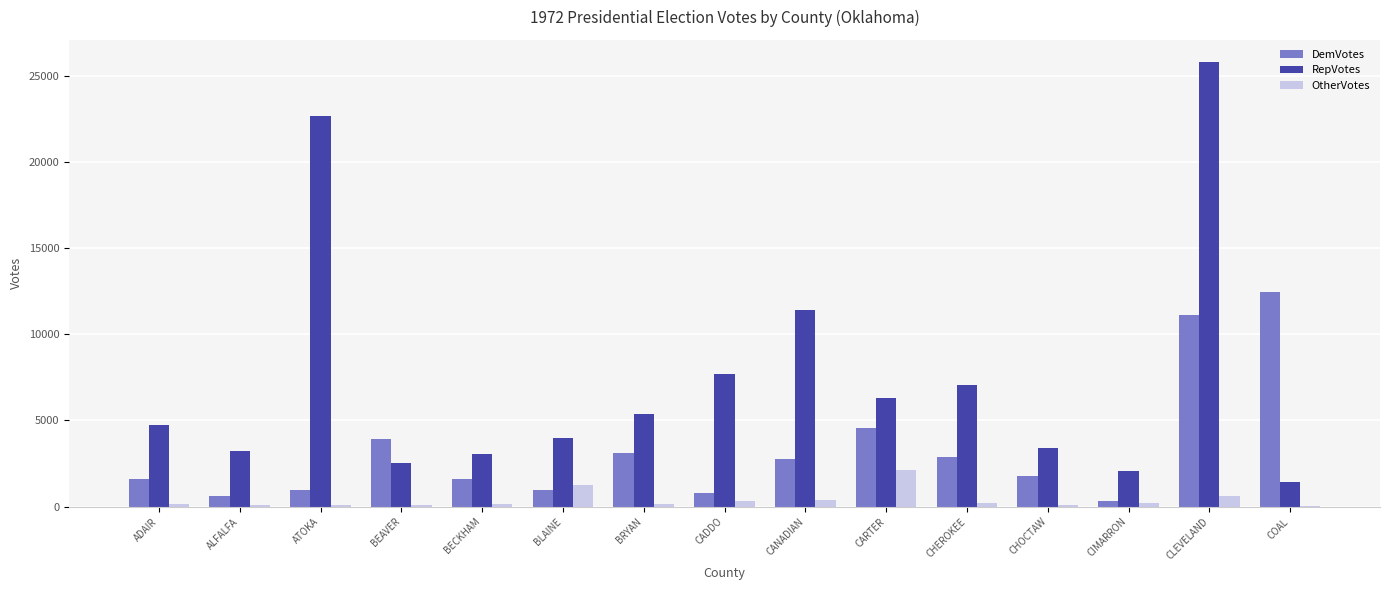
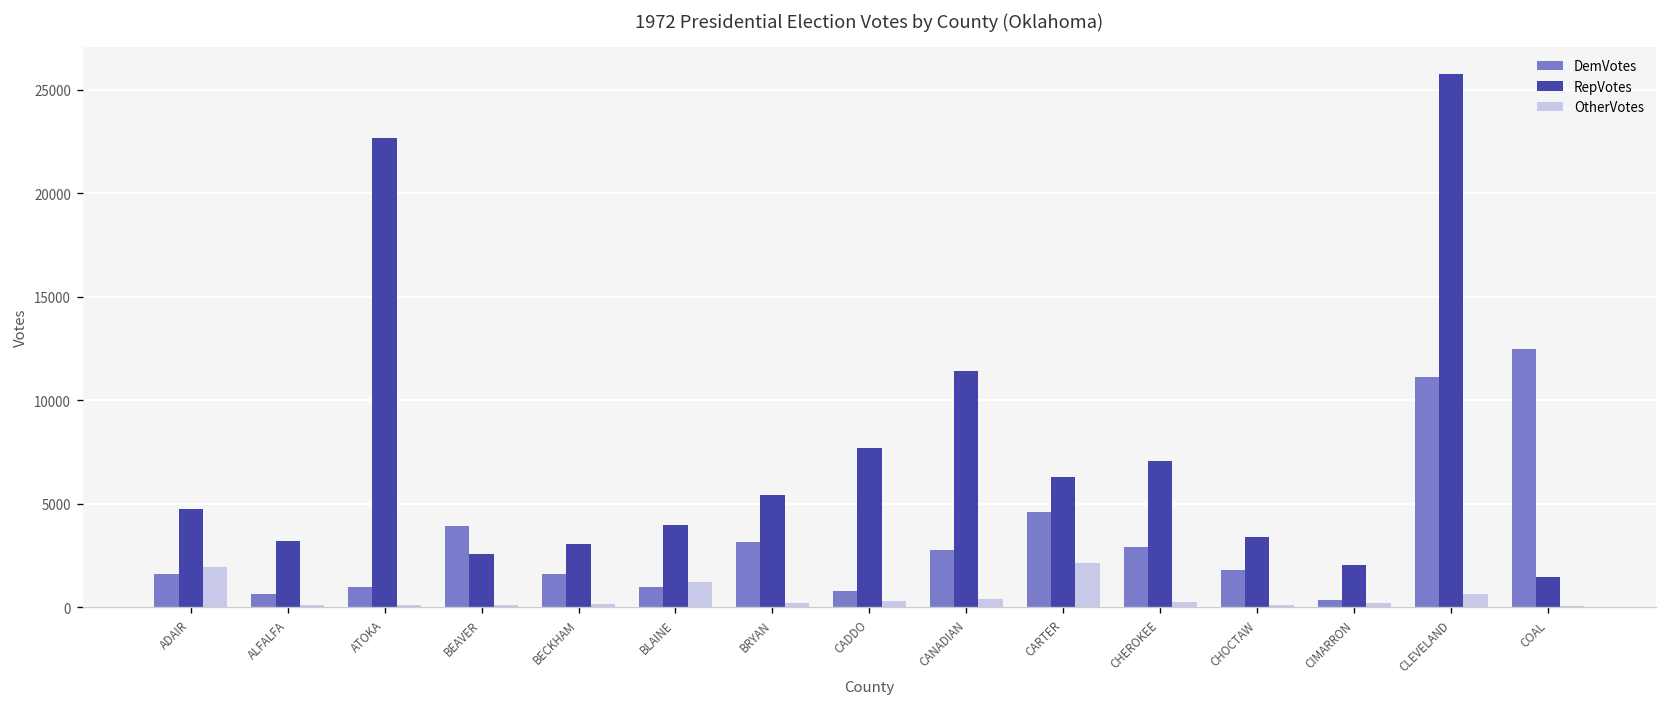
  {
    "DemVotes": {
      "ADAIR": 1600,
      "ALFALFA": 600,
      "ATOKA": 1000,
      "BEAVER": 3900,
      "BECKHAM": 1600,
      "BLAINE": 1000,
      "BRYAN": 3100,
      "CADDO": 800,
      "CANADIAN": 2800,
      "CARTER": 4600,
      "CHEROKEE": 2900,
      "CHOCTAW": 1800,
      "CIMARRON": 300,
      "CLEVELAND": 11100,
      "COAL": 12500
    },
    "RepVotes": {
      "ADAIR": 4700,
      "ALFALFA": 3200,
      "ATOKA": 22700,
      "BEAVER": 2600,
      "BECKHAM": 3000,
      "BLAINE": 4000,
      "BRYAN": 5400,
      "CADDO": 7700,
      "CANADIAN": 11400,
      "CARTER": 6300,
      "CHEROKEE": 7100,
      "CHOCTAW": 3400,
      "CIMARRON": 2100,
      "CLEVELAND": 25800,
      "COAL": 1500
    },
    "OtherVotes": {
-     "ADAIR": 100,
+     "ADAIR": 1900,
      "BECKHAM": 200,
      "BLAINE": 1200,
      "BRYAN": 200,
      "CADDO": 300,
      "CANADIAN": 400,
      "CARTER": 2100,
      "CHEROKEE": 200,
      "CIMARRON": 200,
      "CLEVELAND": 600
    }
  }
